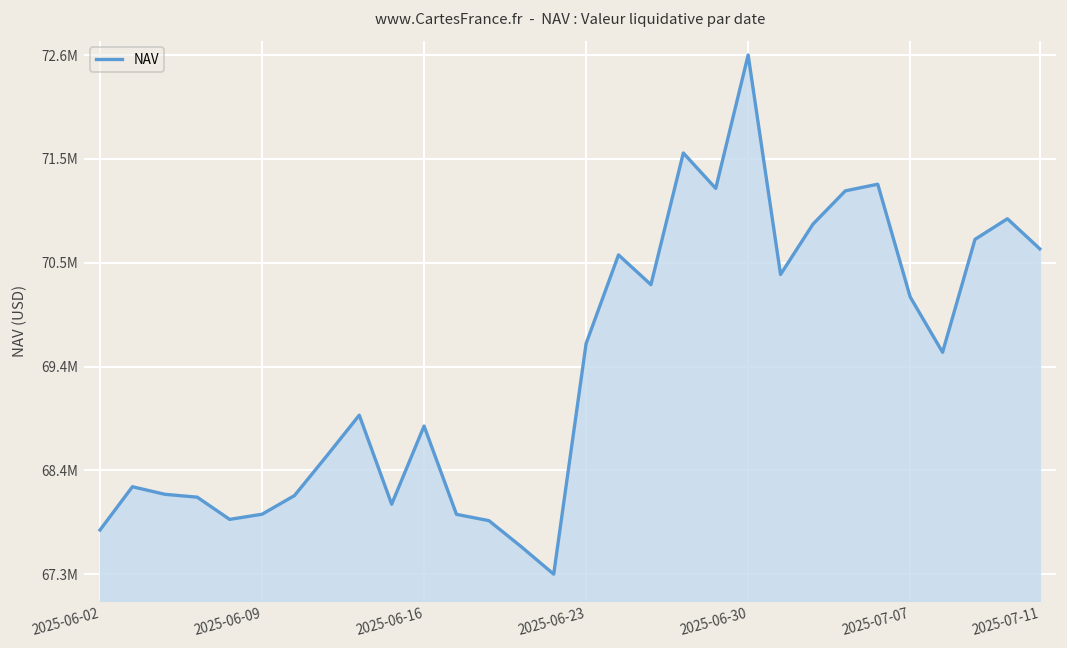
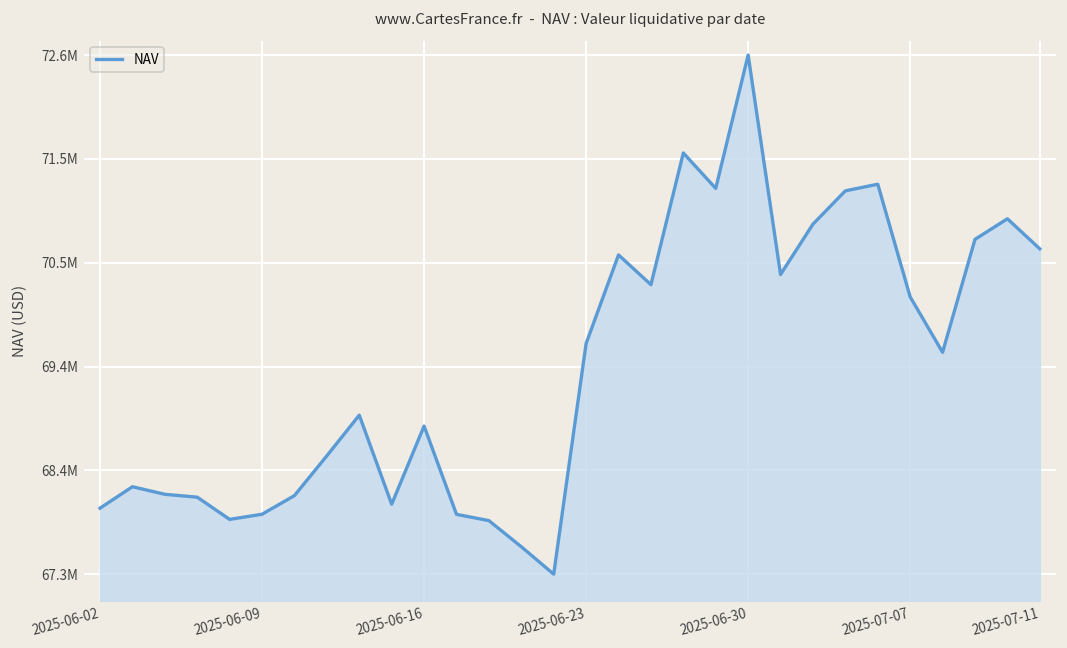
  {
-   "2025-06-02": 67800000,
+   "2025-06-02": 68000000,
    "2025-06-09": 67900000,
    "2025-06-16": 68800000,
    "2025-06-23": 69600000,
    "2025-06-30": 72600000,
    "2025-07-07": 70100000,
    "2025-07-11": 70600000
  }
